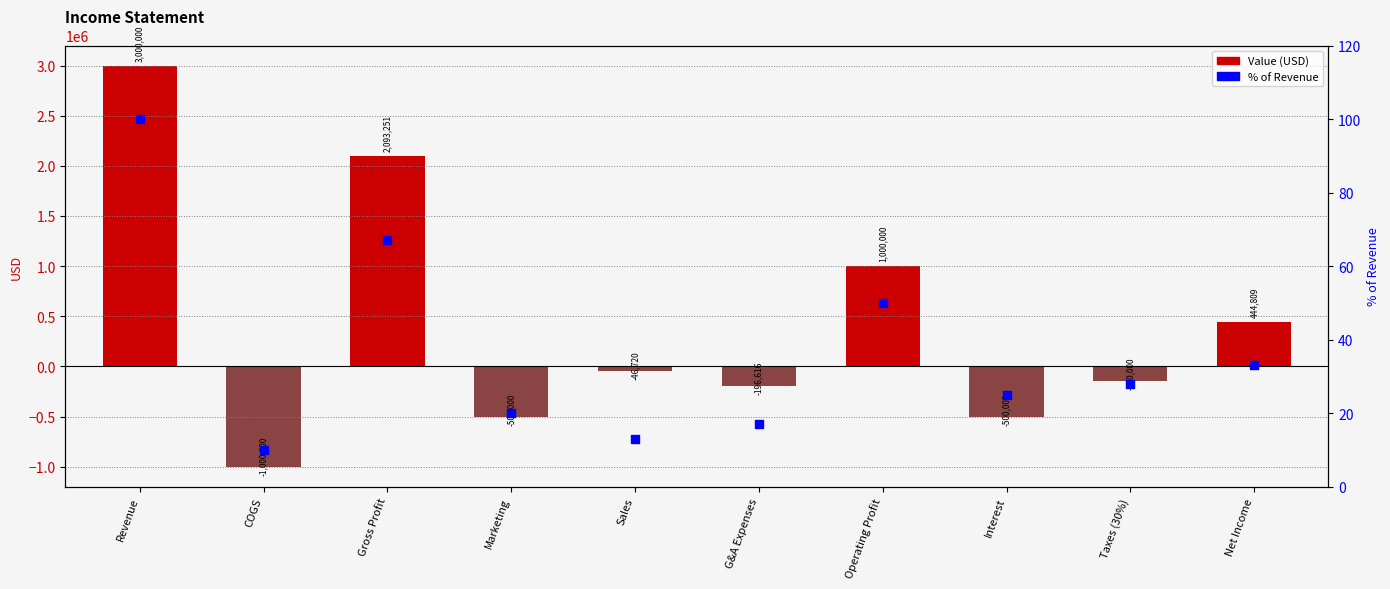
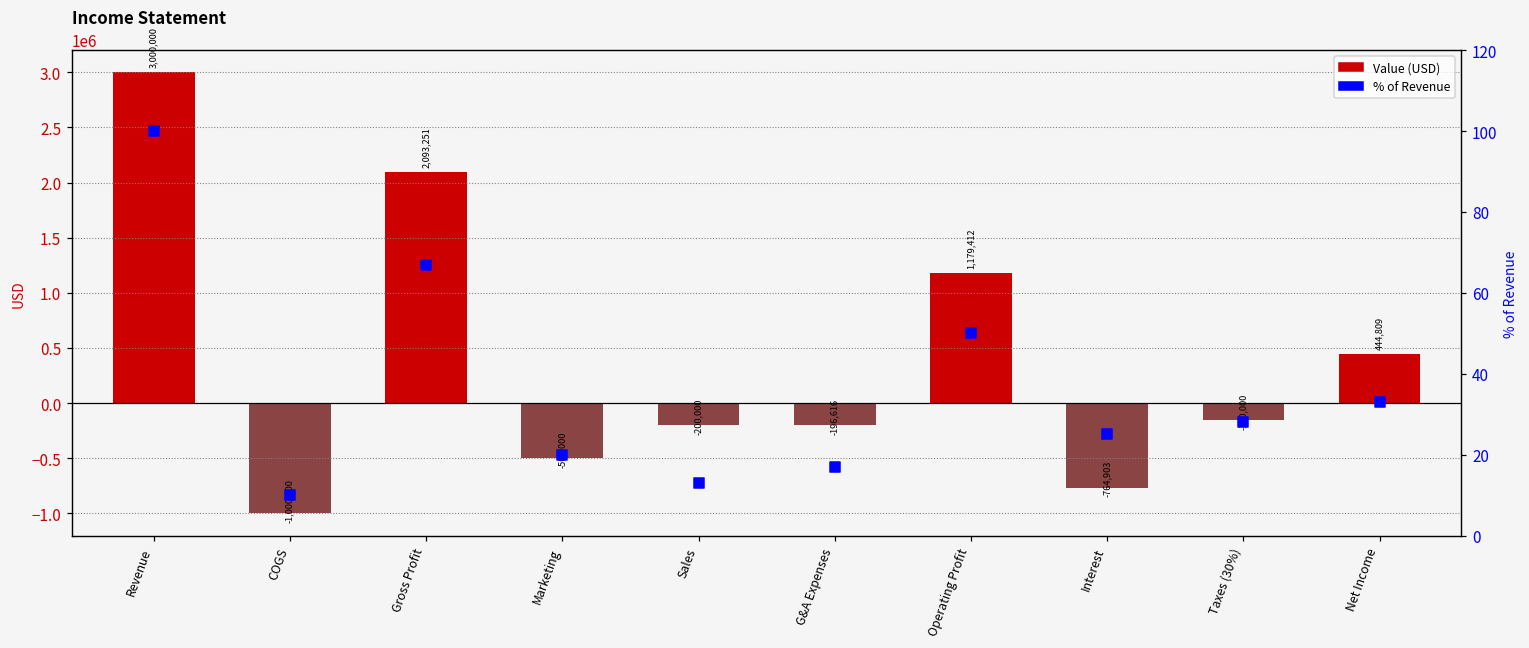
  {
    "Value (USD)": {
      "Revenue": "3,000,000",
      "Gross Profit": "2,093,251",
-     "Sales": "-46,720",
+     "Sales": "-200,000",
      "G&A Expenses": "-196,616",
-     "Operating Profit": "1,000,000",
-     "Interest": "-500,000",
+     "Operating Profit": "1,179,412",
+     "Interest": "-764,903",
      "Net Income": "444,809"
    }
  }
